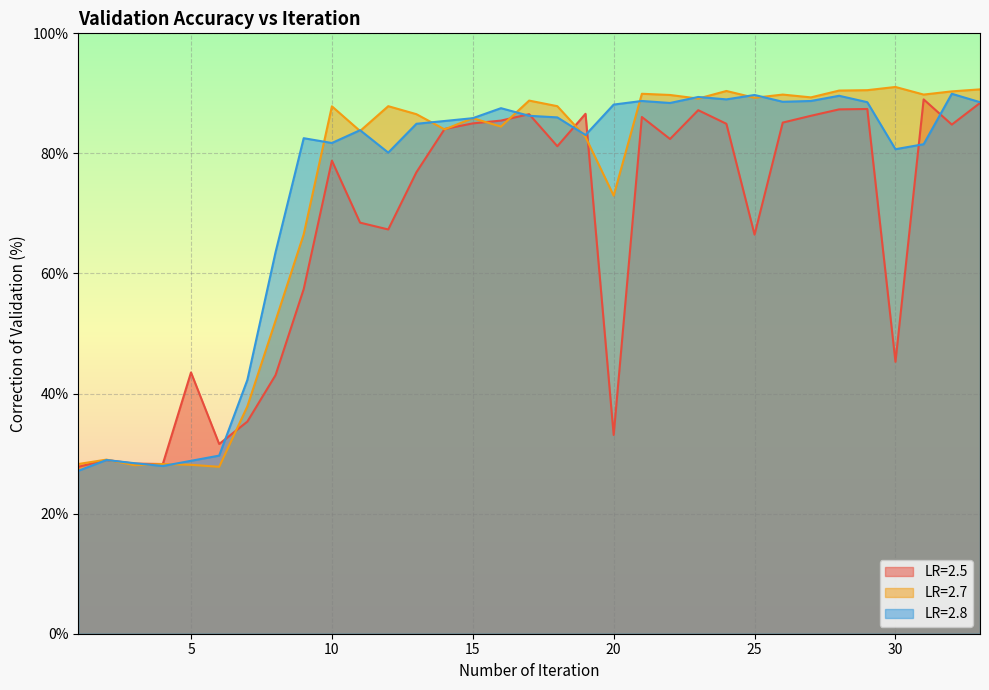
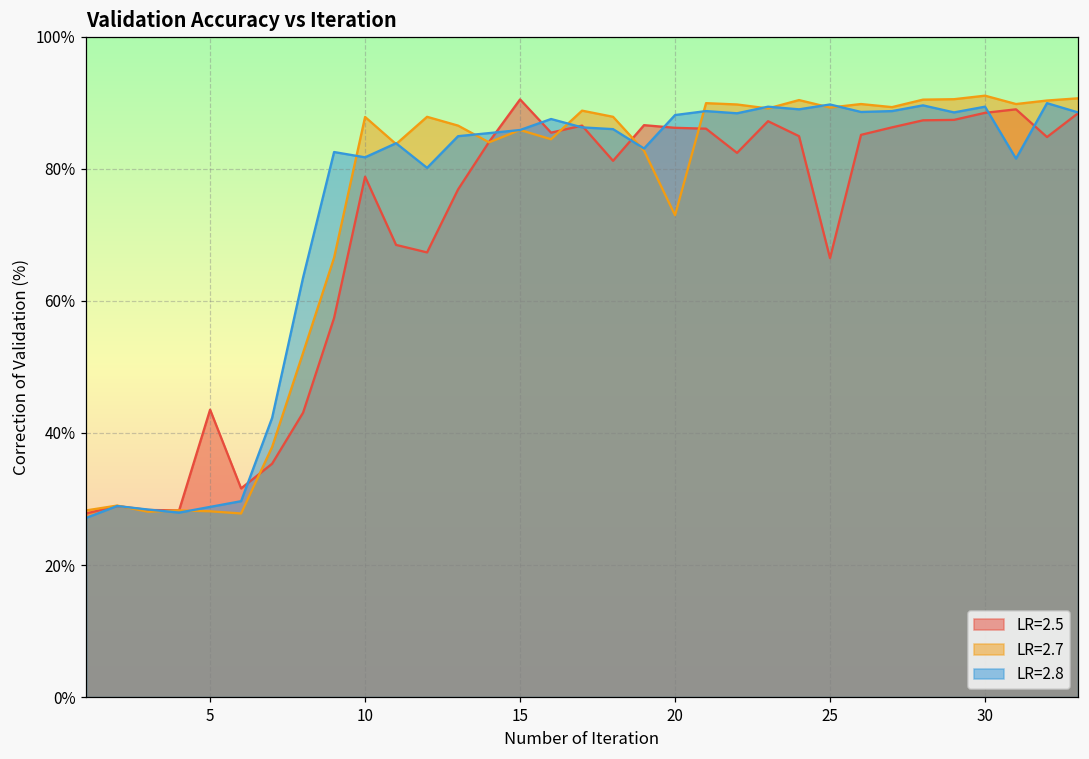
  {
    "LR=2.5": {
      "5": "44%",
      "10": "79%",
-     "15": "85%",
-     "20": "33%",
+     "15": "91%",
+     "20": "86%",
      "25": "66%",
-     "30": "45%"
+     "30": "88%"
    },
    "LR=2.7": {
      "5": "28%",
      "10": "88%",
      "20": "73%",
      "25": "89%",
      "30": "91%"
    },
    "LR=2.8": {
      "5": "29%",
      "10": "82%",
      "20": "88%",
      "25": "90%",
-     "30": "81%"
+     "30": "89%"
    }
  }
